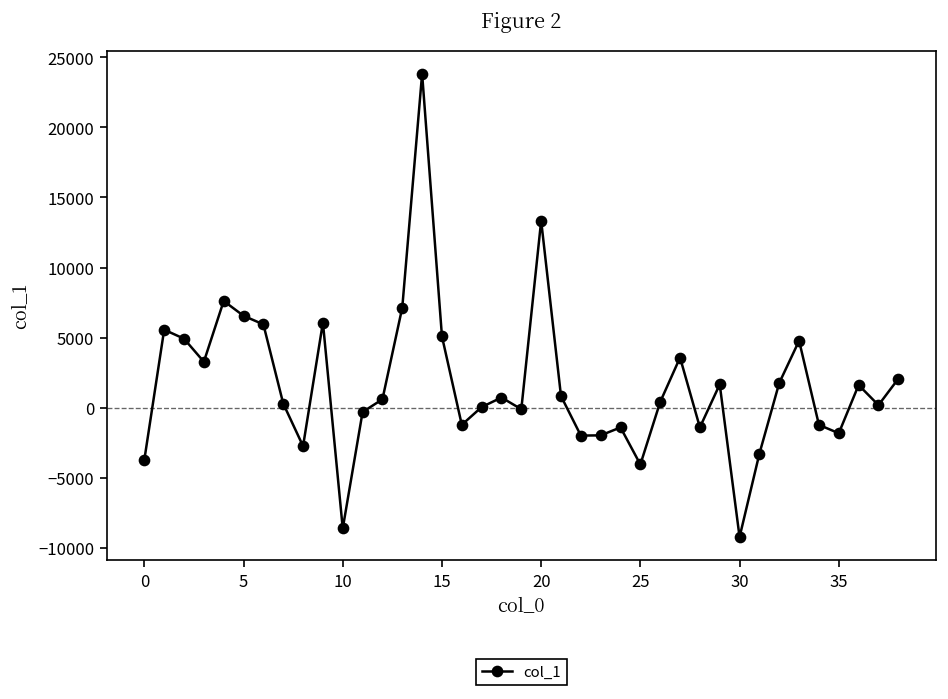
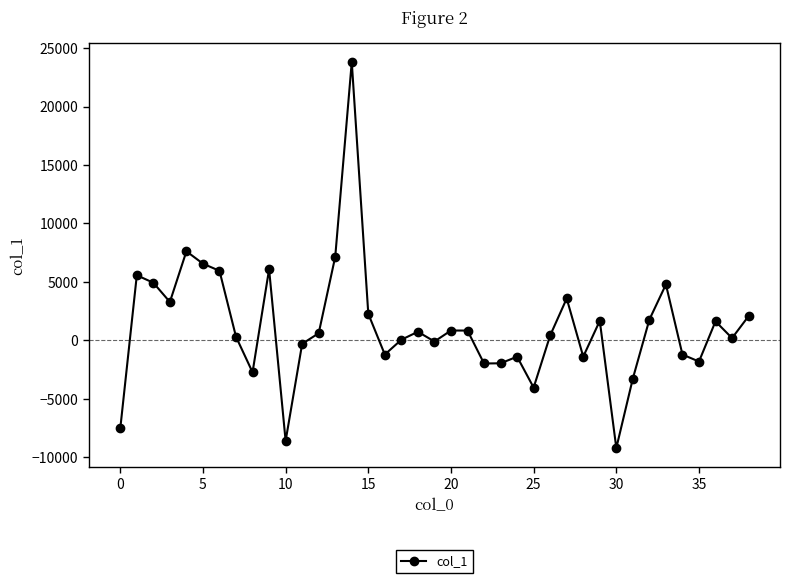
  {
-   "0": -3700,
+   "0": -7500,
    "5": 6600,
    "10": -8600,
-   "15": 5100,
-   "20": 13300,
+   "15": 2300,
+   "20": 800,
    "25": -4000,
    "30": -9200,
    "35": -1800
  }
